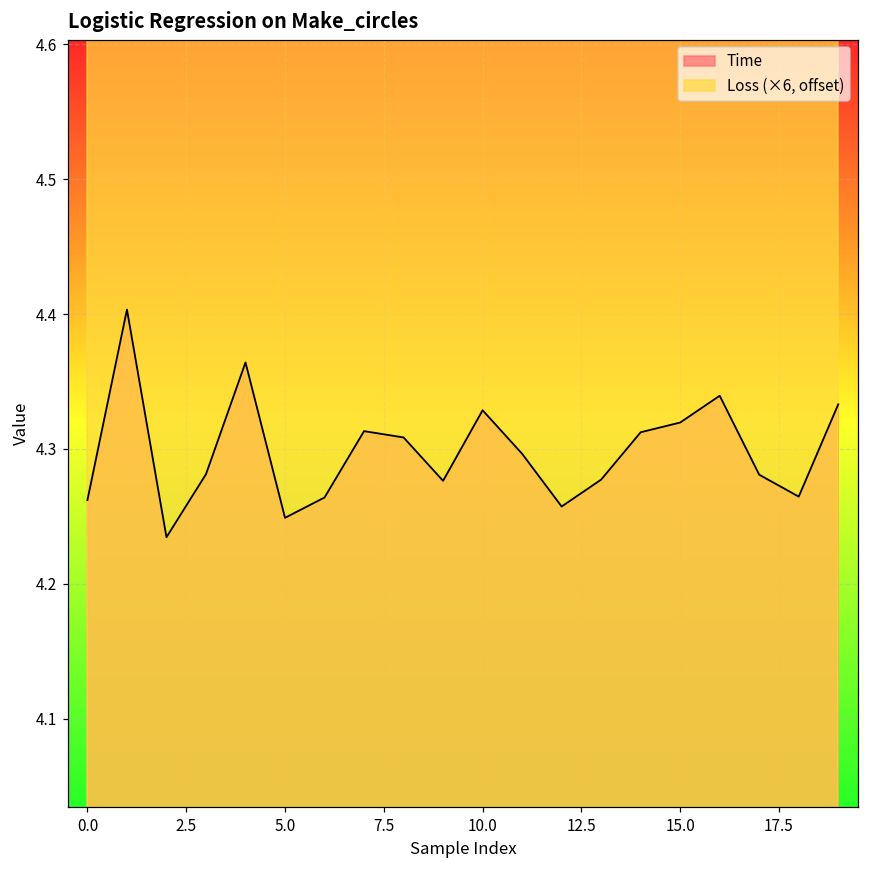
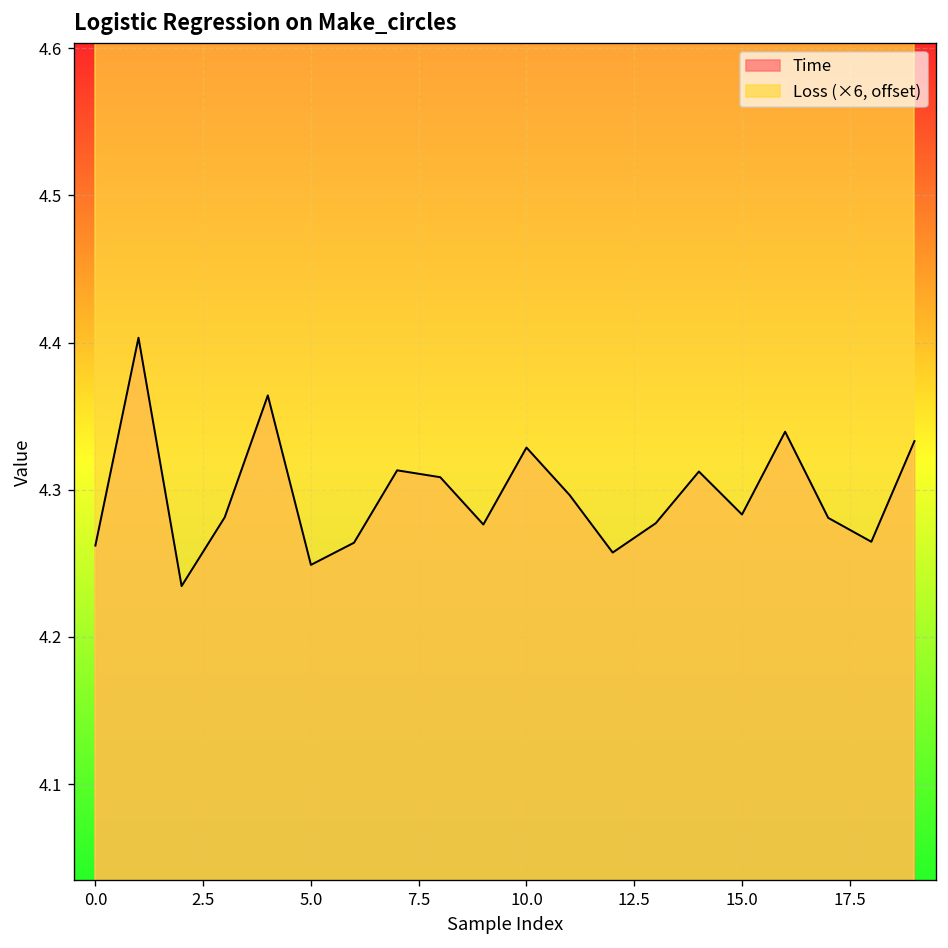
  {
    "Time": {
      "0.0": 4.262,
      "5.0": 4.249,
      "10.0": 4.329,
-     "15.0": 4.320
+     "15.0": 4.283
    }
  }
